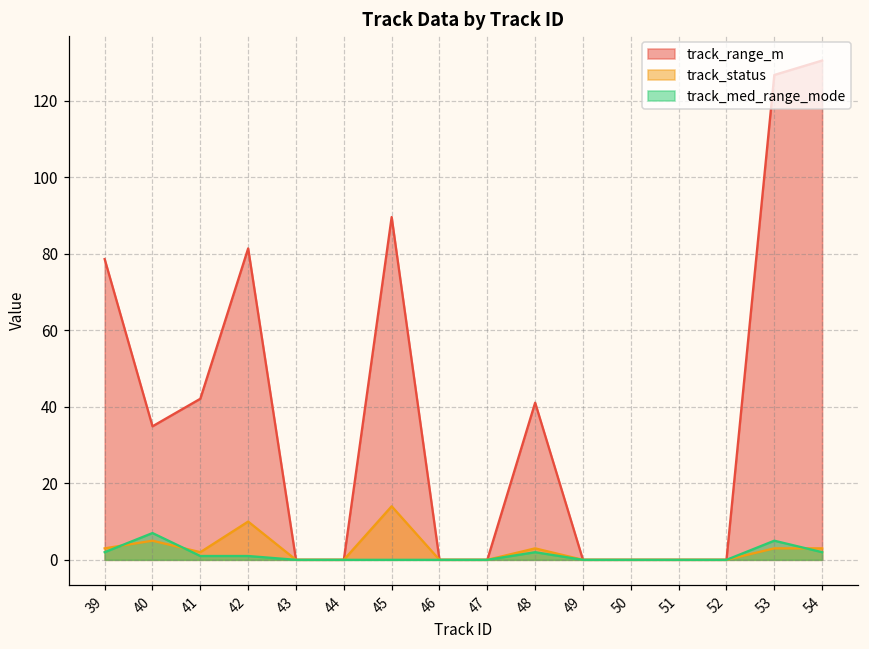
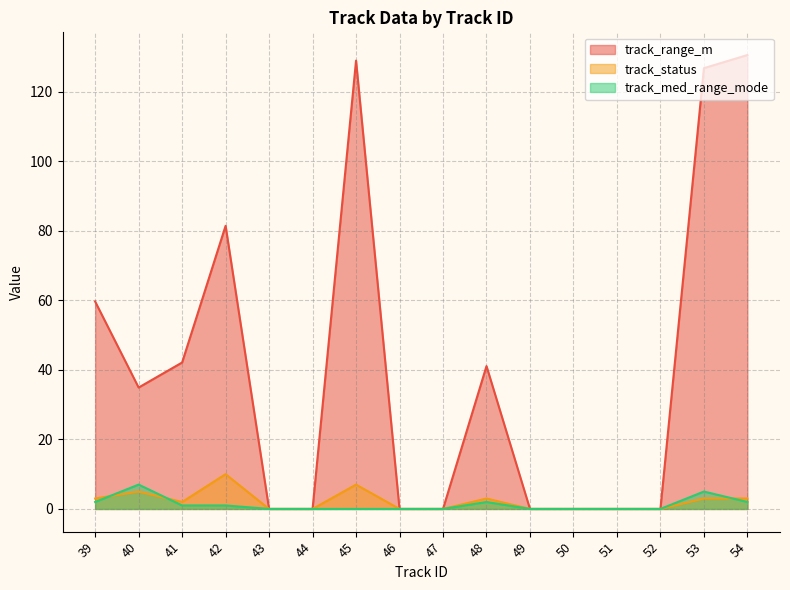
  {
    "track_range_m": {
-     "39": 79,
+     "39": 60,
      "40": 35,
      "41": 42,
      "42": 81,
-     "45": 90,
+     "45": 129,
      "48": 41
    },
    "track_status": {
      "39": 3,
      "40": 5,
      "41": 2,
      "42": 10,
-     "45": 14,
+     "45": 7,
      "48": 3,
      "53": 3,
      "54": 3
    },
    "track_med_range_mode": {
      "39": 2,
      "40": 7,
      "41": 1,
      "42": 1,
      "45": 0,
      "48": 2,
      "53": 5,
      "54": 2
    }
  }
